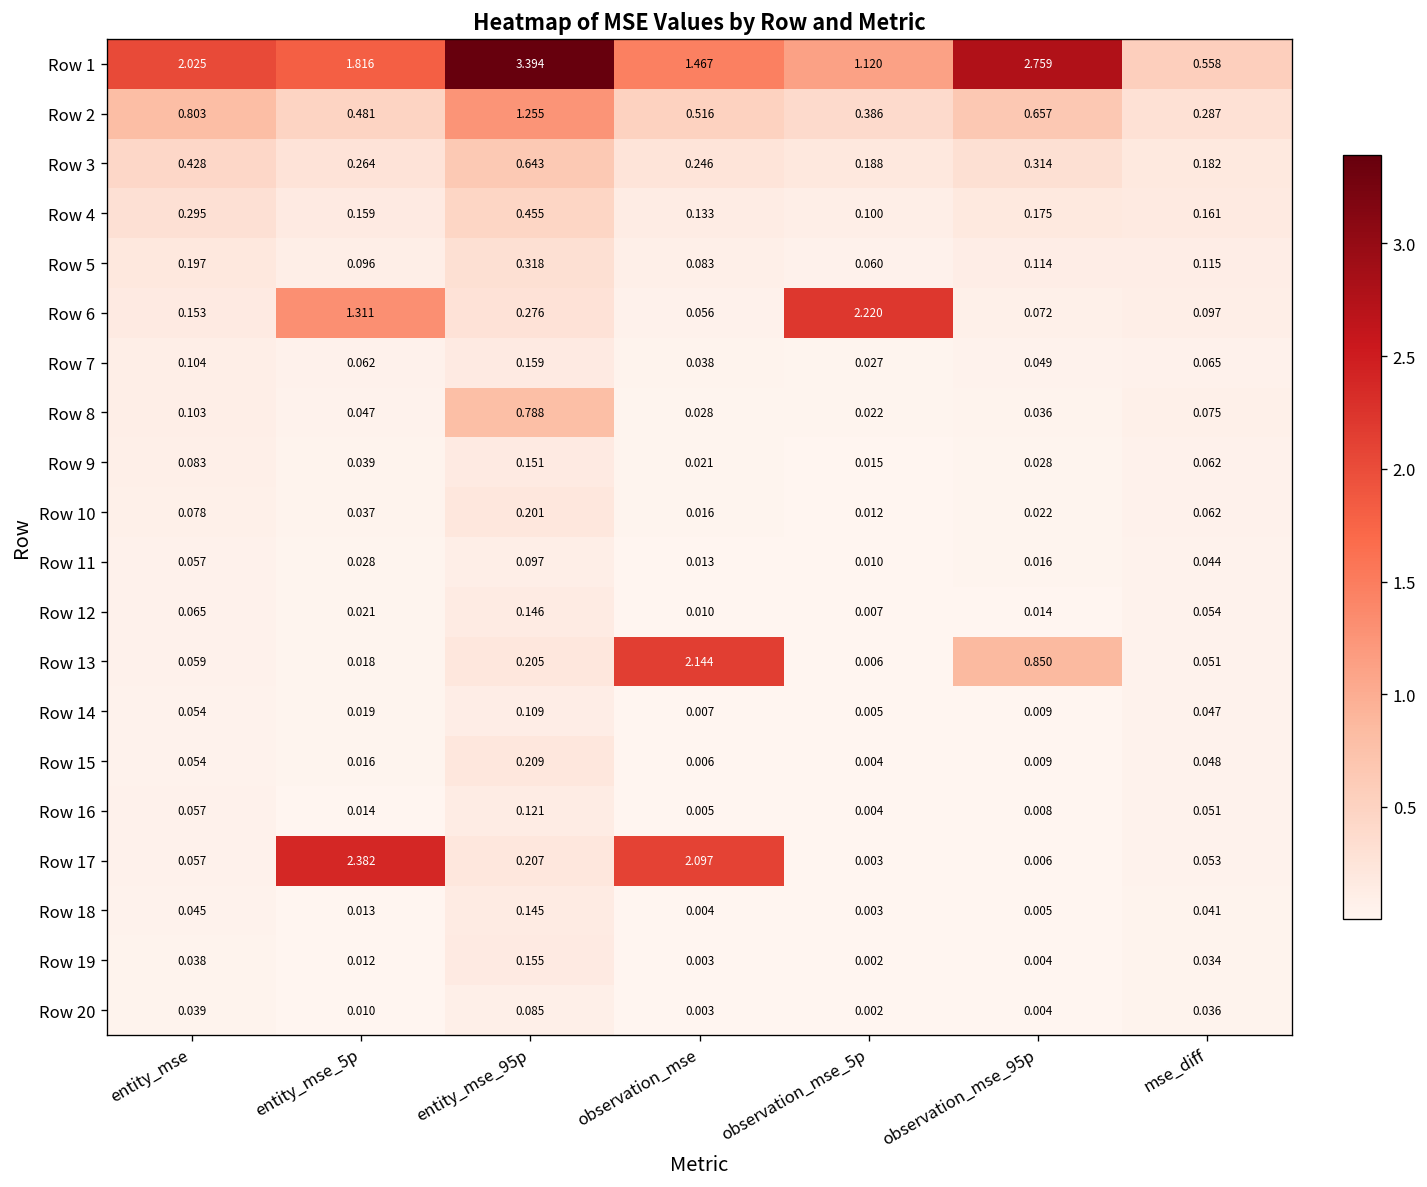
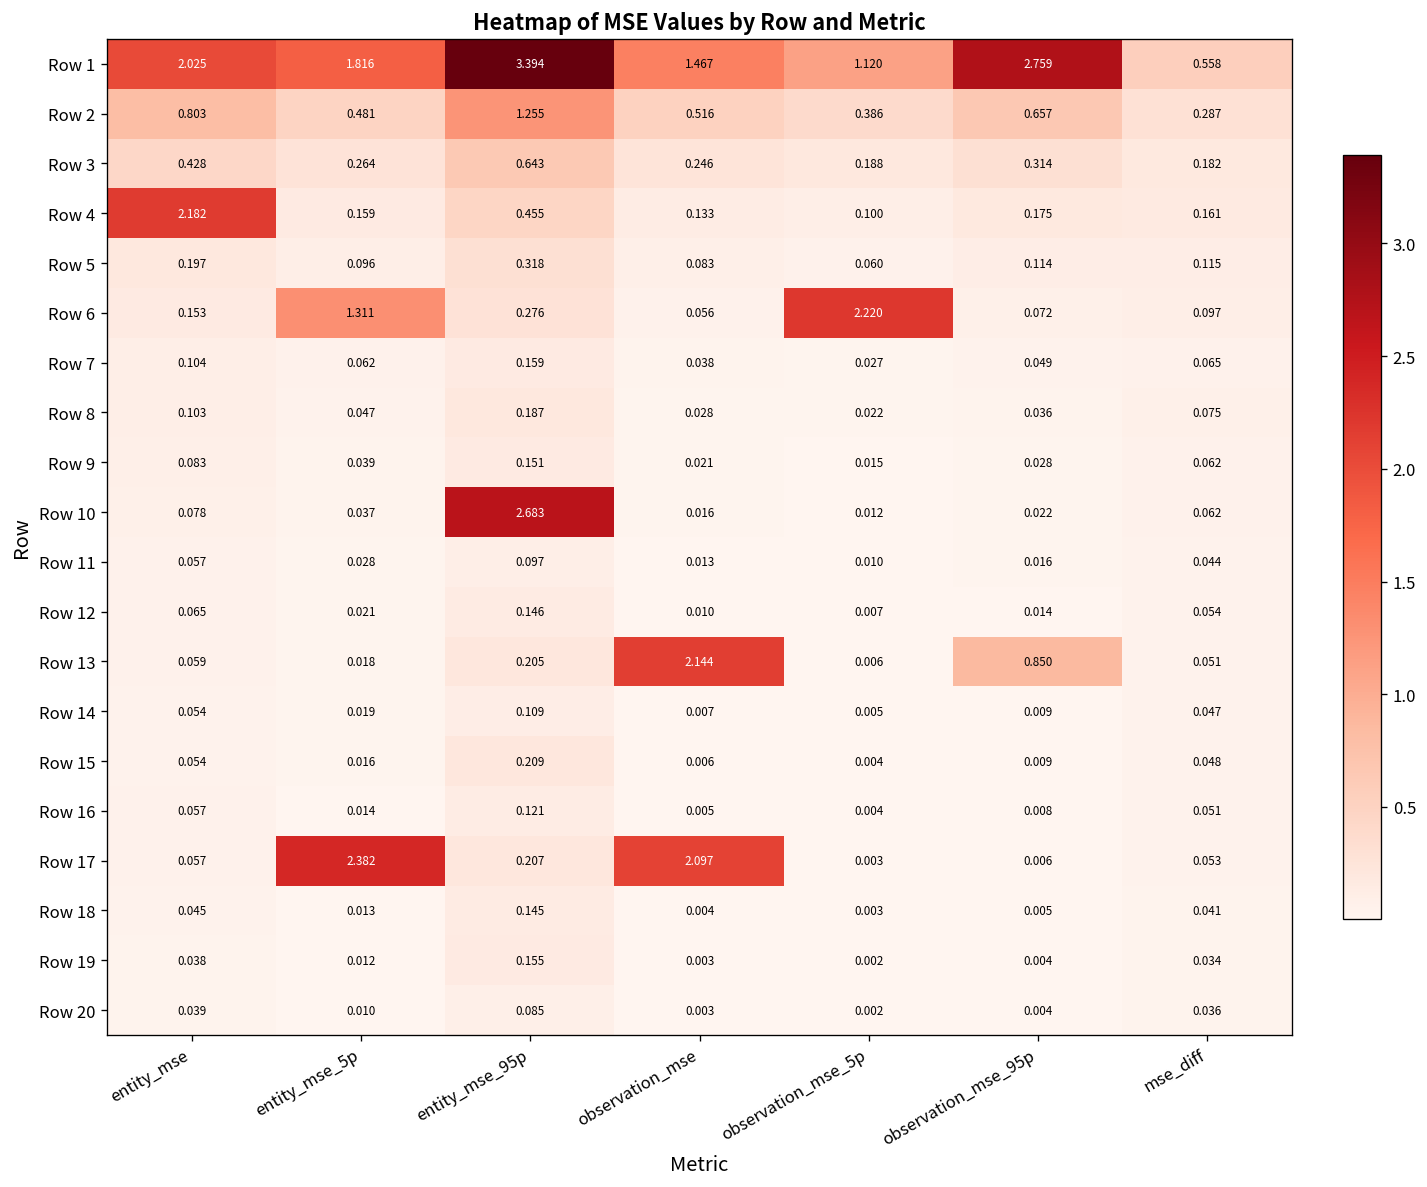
  {
    "Row 1": {
      "entity_mse": 2.025,
      "entity_mse_5p": 1.816,
      "entity_mse_95p": 3.394,
      "observation_mse": 1.467,
      "observation_mse_5p": 1.120,
      "observation_mse_95p": 2.759,
      "mse_diff": 0.558
    },
    "Row 2": {
      "entity_mse": 0.803,
      "entity_mse_5p": 0.481,
      "entity_mse_95p": 1.255,
      "observation_mse": 0.516,
      "observation_mse_5p": 0.386,
      "observation_mse_95p": 0.657,
      "mse_diff": 0.287
    },
    "Row 3": {
      "entity_mse": 0.428,
      "entity_mse_5p": 0.264,
      "entity_mse_95p": 0.643,
      "observation_mse": 0.246,
      "observation_mse_5p": 0.188,
      "observation_mse_95p": 0.314,
      "mse_diff": 0.182
    },
    "Row 4": {
-     "entity_mse": 0.295,
+     "entity_mse": 2.182,
      "entity_mse_5p": 0.159,
      "entity_mse_95p": 0.455,
      "observation_mse": 0.133,
      "observation_mse_5p": 0.100,
      "observation_mse_95p": 0.175,
      "mse_diff": 0.161
    },
    "Row 5": {
      "entity_mse": 0.197,
      "entity_mse_5p": 0.096,
      "entity_mse_95p": 0.318,
      "observation_mse": 0.083,
      "observation_mse_5p": 0.060,
      "observation_mse_95p": 0.114,
      "mse_diff": 0.115
    },
    "Row 6": {
      "entity_mse": 0.153,
      "entity_mse_5p": 1.311,
      "entity_mse_95p": 0.276,
      "observation_mse": 0.056,
      "observation_mse_5p": 2.220,
      "observation_mse_95p": 0.072,
      "mse_diff": 0.097
    },
    "Row 7": {
      "entity_mse": 0.104,
      "entity_mse_5p": 0.062,
      "entity_mse_95p": 0.159,
      "observation_mse": 0.038,
      "observation_mse_5p": 0.027,
      "observation_mse_95p": 0.049,
      "mse_diff": 0.065
    },
    "Row 8": {
      "entity_mse": 0.103,
      "entity_mse_5p": 0.047,
-     "entity_mse_95p": 0.788,
+     "entity_mse_95p": 0.187,
      "observation_mse": 0.028,
      "observation_mse_5p": 0.022,
      "observation_mse_95p": 0.036,
      "mse_diff": 0.075
    },
    "Row 9": {
      "entity_mse": 0.083,
      "entity_mse_5p": 0.039,
      "entity_mse_95p": 0.151,
      "observation_mse": 0.021,
      "observation_mse_5p": 0.015,
      "observation_mse_95p": 0.028,
      "mse_diff": 0.062
    },
    "Row 10": {
      "entity_mse": 0.078,
      "entity_mse_5p": 0.037,
-     "entity_mse_95p": 0.201,
+     "entity_mse_95p": 2.683,
      "observation_mse": 0.016,
      "observation_mse_5p": 0.012,
      "observation_mse_95p": 0.022,
      "mse_diff": 0.062
    },
    "Row 11": {
      "entity_mse": 0.057,
      "entity_mse_5p": 0.028,
      "entity_mse_95p": 0.097,
      "observation_mse": 0.013,
      "observation_mse_5p": 0.010,
      "observation_mse_95p": 0.016,
      "mse_diff": 0.044
    },
    "Row 12": {
      "entity_mse": 0.065,
      "entity_mse_5p": 0.021,
      "entity_mse_95p": 0.146,
      "observation_mse": 0.010,
      "observation_mse_5p": 0.007,
      "observation_mse_95p": 0.014,
      "mse_diff": 0.054
    },
    "Row 13": {
      "entity_mse": 0.059,
      "entity_mse_5p": 0.018,
      "entity_mse_95p": 0.205,
      "observation_mse": 2.144,
      "observation_mse_5p": 0.006,
      "observation_mse_95p": 0.850,
      "mse_diff": 0.051
    },
    "Row 14": {
      "entity_mse": 0.054,
      "entity_mse_5p": 0.019,
      "entity_mse_95p": 0.109,
      "observation_mse": 0.007,
      "observation_mse_5p": 0.005,
      "observation_mse_95p": 0.009,
      "mse_diff": 0.047
    },
    "Row 15": {
      "entity_mse": 0.054,
      "entity_mse_5p": 0.016,
      "entity_mse_95p": 0.209,
      "observation_mse": 0.006,
      "observation_mse_5p": 0.004,
      "observation_mse_95p": 0.009,
      "mse_diff": 0.048
    },
    "Row 16": {
      "entity_mse": 0.057,
      "entity_mse_5p": 0.014,
      "entity_mse_95p": 0.121,
      "observation_mse": 0.005,
      "observation_mse_5p": 0.004,
      "observation_mse_95p": 0.008,
      "mse_diff": 0.051
    },
    "Row 17": {
      "entity_mse": 0.057,
      "entity_mse_5p": 2.382,
      "entity_mse_95p": 0.207,
      "observation_mse": 2.097,
      "observation_mse_5p": 0.003,
      "observation_mse_95p": 0.006,
      "mse_diff": 0.053
    },
    "Row 18": {
      "entity_mse": 0.045,
      "entity_mse_5p": 0.013,
      "entity_mse_95p": 0.145,
      "observation_mse": 0.004,
      "observation_mse_5p": 0.003,
      "observation_mse_95p": 0.005,
      "mse_diff": 0.041
    },
    "Row 19": {
      "entity_mse": 0.038,
      "entity_mse_5p": 0.012,
      "entity_mse_95p": 0.155,
      "observation_mse": 0.003,
      "observation_mse_5p": 0.002,
      "observation_mse_95p": 0.004,
      "mse_diff": 0.034
    },
    "Row 20": {
      "entity_mse": 0.039,
      "entity_mse_5p": 0.010,
      "entity_mse_95p": 0.085,
      "observation_mse": 0.003,
      "observation_mse_5p": 0.002,
      "observation_mse_95p": 0.004,
      "mse_diff": 0.036
    }
  }
